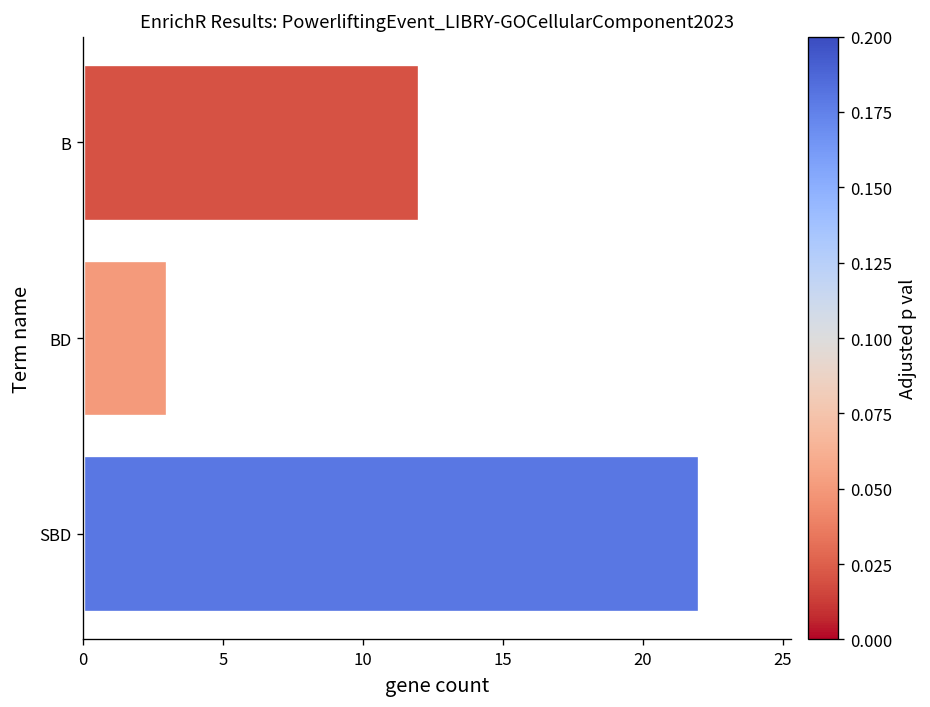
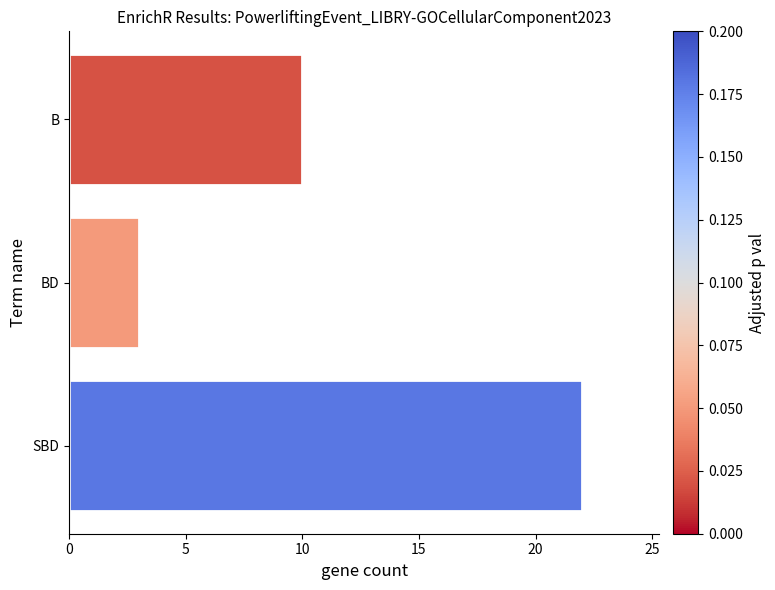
  {
-   "B": 12,
+   "B": 10,
    "BD": 3,
    "SBD": 22
  }
